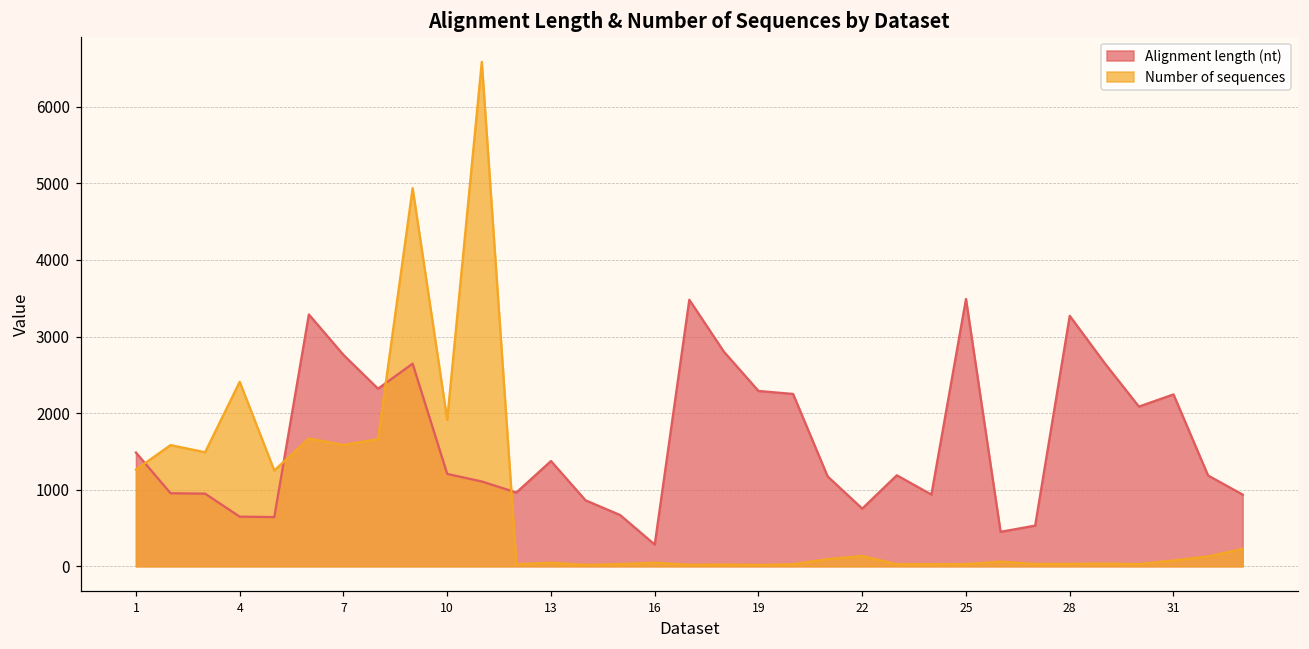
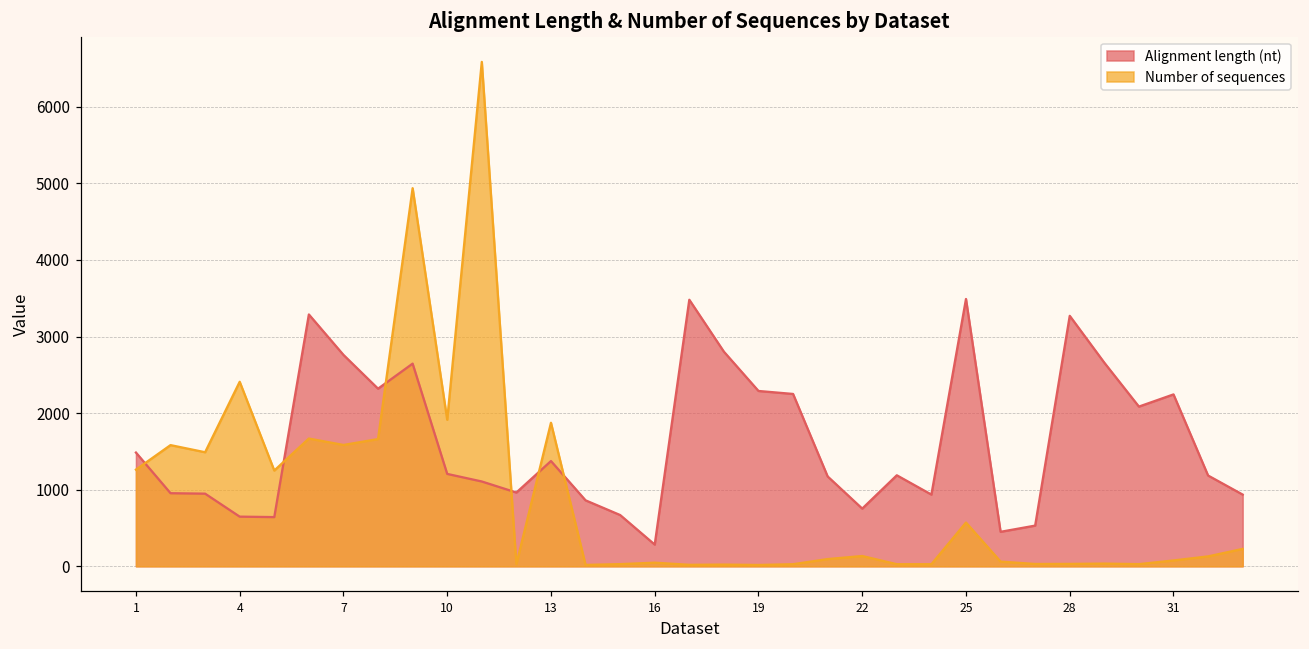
  {
    "Alignment length (nt)": {
      "1": 1500,
      "4": 600,
      "7": 2800,
      "10": 1200,
      "13": 1400,
      "16": 300,
      "19": 2300,
      "22": 800,
      "25": 3500,
      "28": 3300,
      "31": 2200
    },
    "Number of sequences": {
      "1": 1300,
      "4": 2400,
      "7": 1600,
      "10": 1900,
-     "13": 0,
+     "13": 1900,
      "16": 0,
      "19": 0,
      "22": 100,
-     "25": 0,
+     "25": 600,
      "28": 0,
      "31": 100
    }
  }
